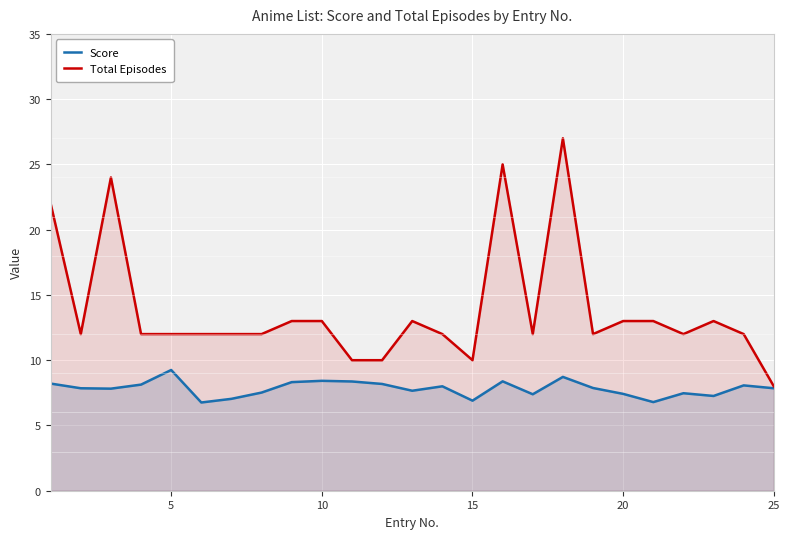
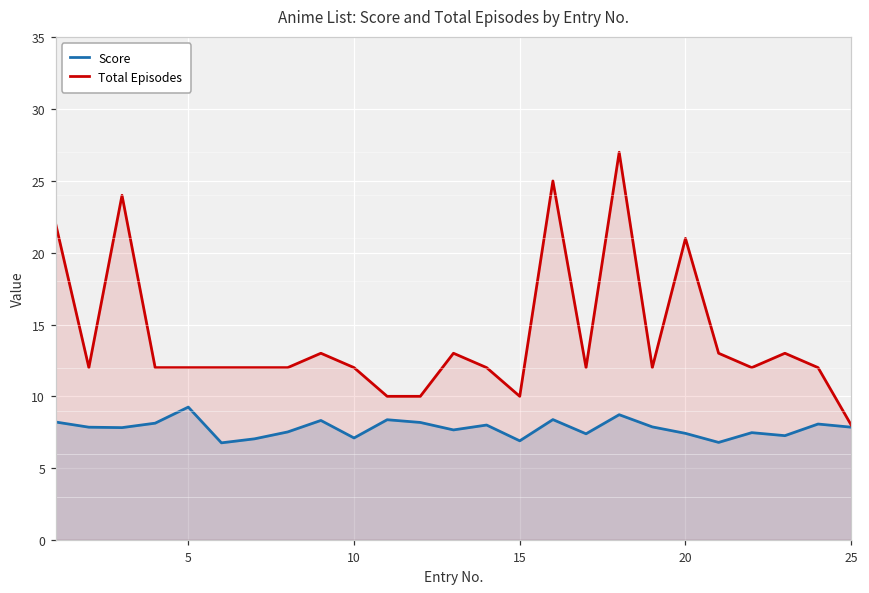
  {
    "Score": {
      "5": 9.3,
-     "10": 8.4,
+     "10": 7.1,
      "15": 6.9,
      "20": 7.4
    },
    "Total Episodes": {
      "5": 12,
-     "10": 13,
+     "10": 12,
      "15": 10,
-     "20": 13
+     "20": 21
    }
  }
